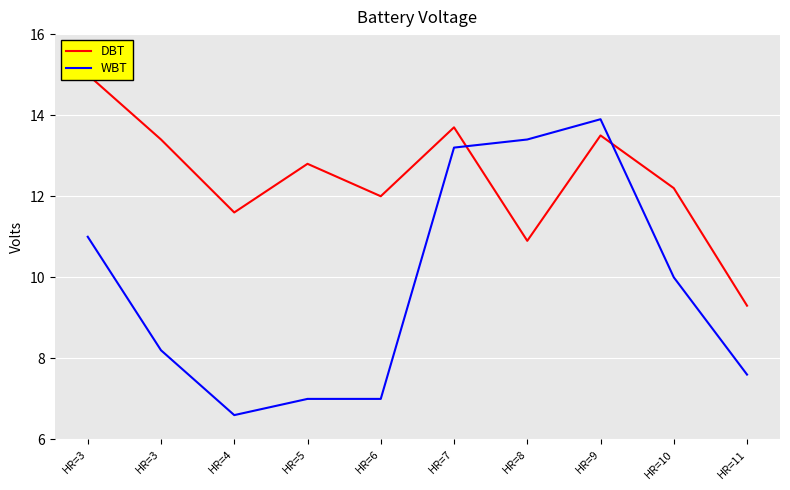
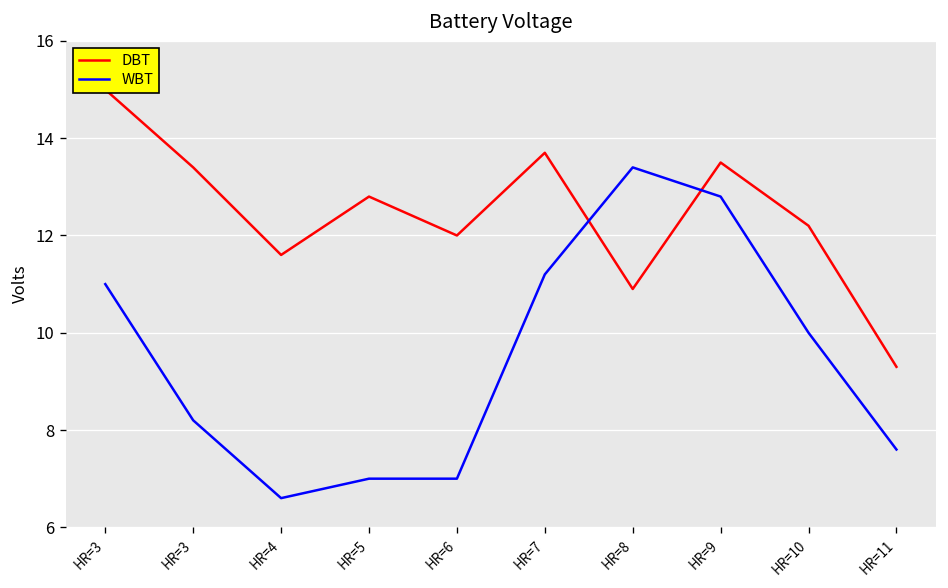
  {
    "DBT": {
      "HR=4": 11.6,
      "HR=5": 12.8,
      "HR=6": 12.0,
      "HR=7": 13.7,
      "HR=8": 10.9,
      "HR=9": 13.5,
      "HR=10": 12.2,
      "HR=11": 9.3
    },
    "WBT": {
      "HR=4": 6.6,
      "HR=5": 7.0,
      "HR=6": 7.0,
-     "HR=7": 13.2,
+     "HR=7": 11.2,
      "HR=8": 13.4,
-     "HR=9": 13.9,
+     "HR=9": 12.8,
      "HR=10": 10.0,
      "HR=11": 7.6
    }
  }
